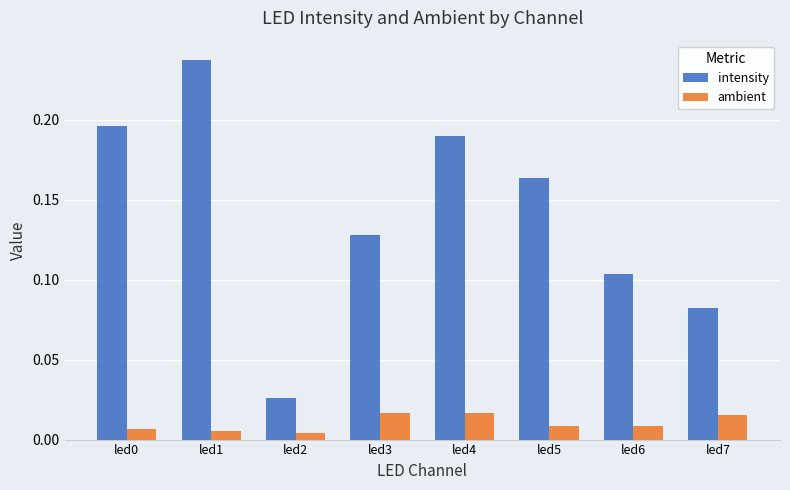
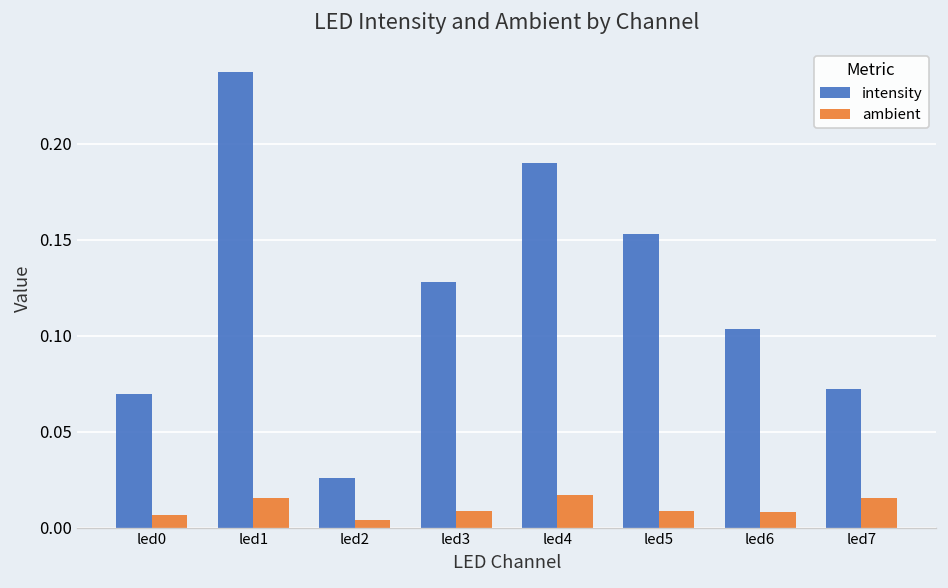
  {
    "intensity": {
-     "led0": 0.196,
+     "led0": 0.069,
      "led1": 0.238,
      "led2": 0.026,
      "led3": 0.128,
      "led4": 0.190,
-     "led5": 0.164,
+     "led5": 0.153,
      "led6": 0.103,
-     "led7": 0.082
+     "led7": 0.072
    },
    "ambient": {
      "led0": 0.007,
-     "led1": 0.006,
+     "led1": 0.015,
      "led2": 0.004,
-     "led3": 0.017,
+     "led3": 0.009,
      "led4": 0.017,
      "led5": 0.008,
      "led6": 0.008,
      "led7": 0.016
    }
  }
